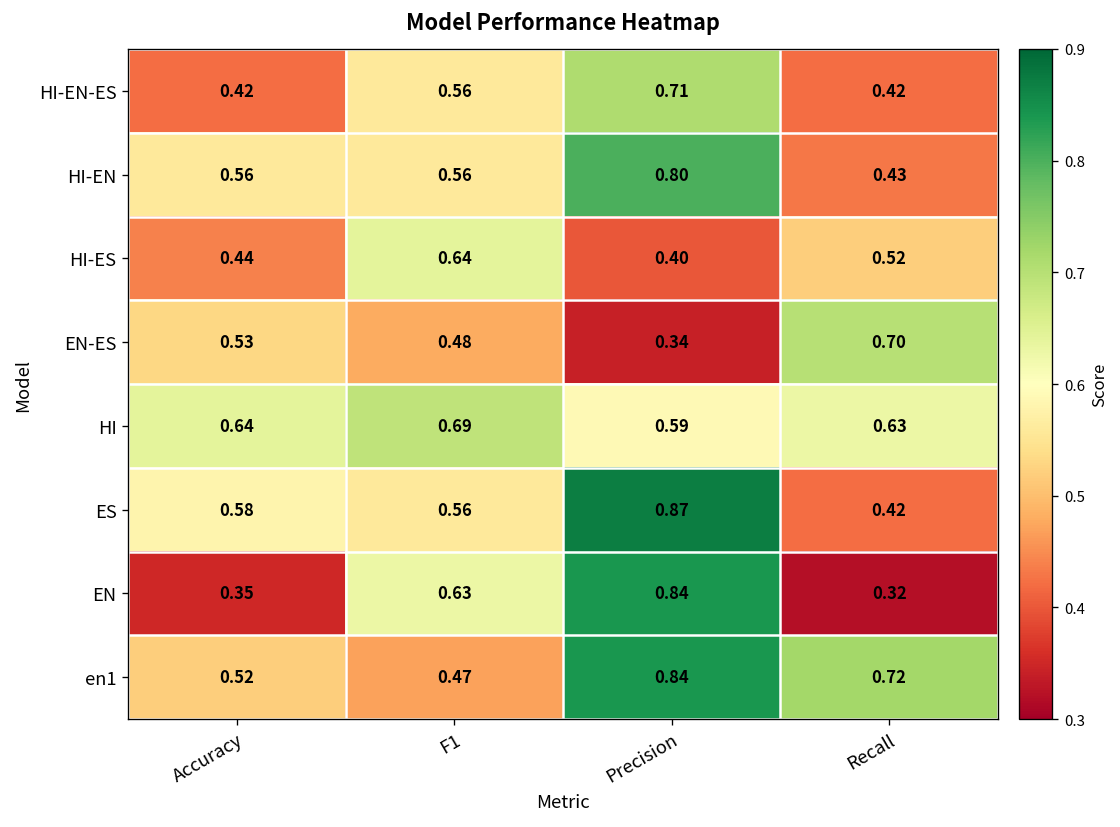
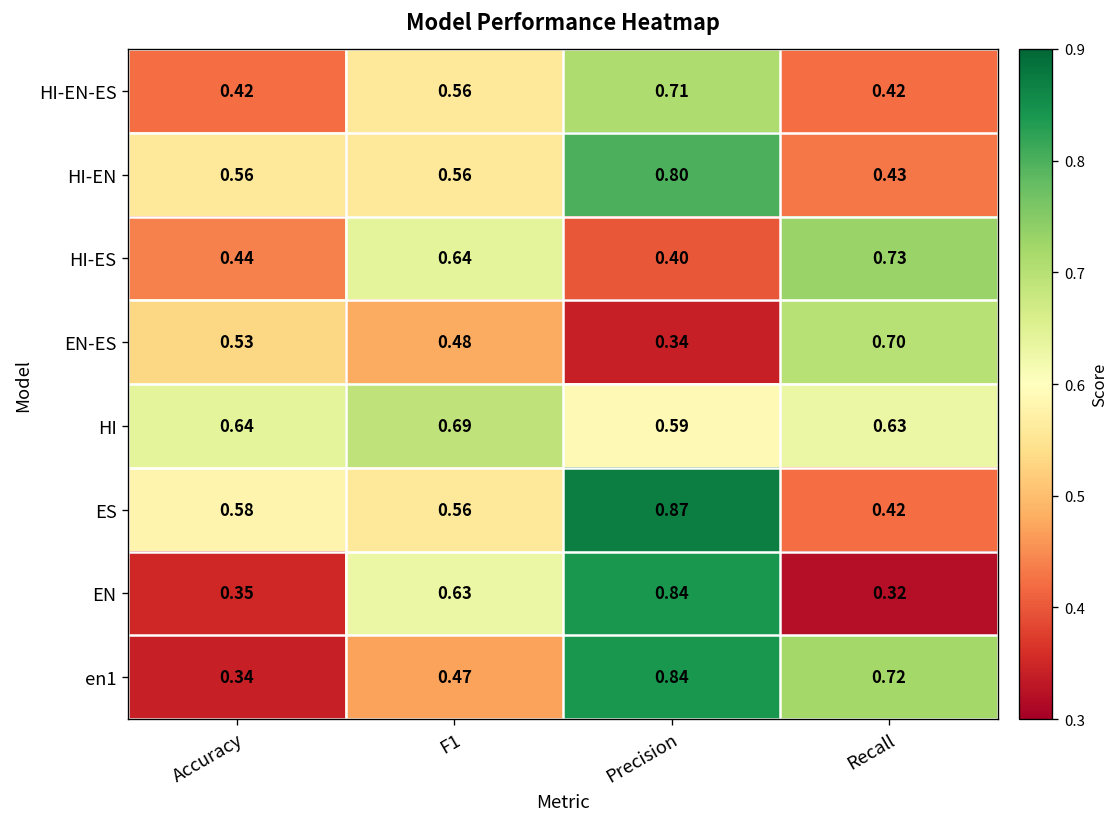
  {
    "HI-EN-ES": {
      "Accuracy": 0.42,
      "F1": 0.56,
      "Precision": 0.71,
      "Recall": 0.42
    },
    "HI-EN": {
      "Accuracy": 0.56,
      "F1": 0.56,
      "Precision": 0.80,
      "Recall": 0.43
    },
    "HI-ES": {
      "Accuracy": 0.44,
      "F1": 0.64,
      "Precision": 0.40,
-     "Recall": 0.52
+     "Recall": 0.73
    },
    "EN-ES": {
      "Accuracy": 0.53,
      "F1": 0.48,
      "Precision": 0.34,
      "Recall": 0.70
    },
    "HI": {
      "Accuracy": 0.64,
      "F1": 0.69,
      "Precision": 0.59,
      "Recall": 0.63
    },
    "ES": {
      "Accuracy": 0.58,
      "F1": 0.56,
      "Precision": 0.87,
      "Recall": 0.42
    },
    "EN": {
      "Accuracy": 0.35,
      "F1": 0.63,
      "Precision": 0.84,
      "Recall": 0.32
    },
    "en1": {
-     "Accuracy": 0.52,
+     "Accuracy": 0.34,
      "F1": 0.47,
      "Precision": 0.84,
      "Recall": 0.72
    }
  }
